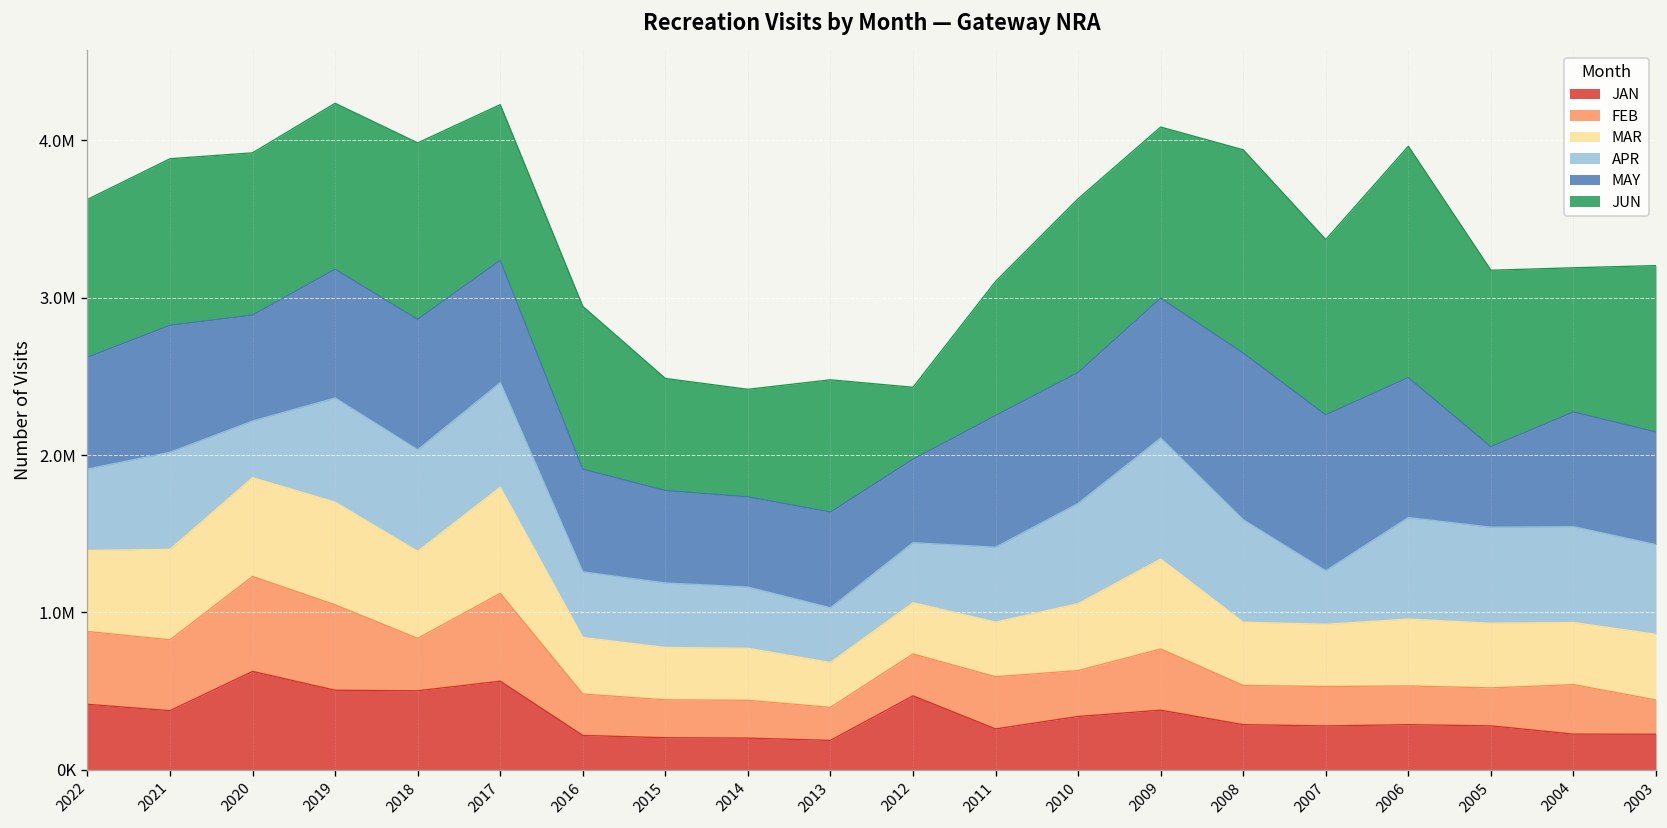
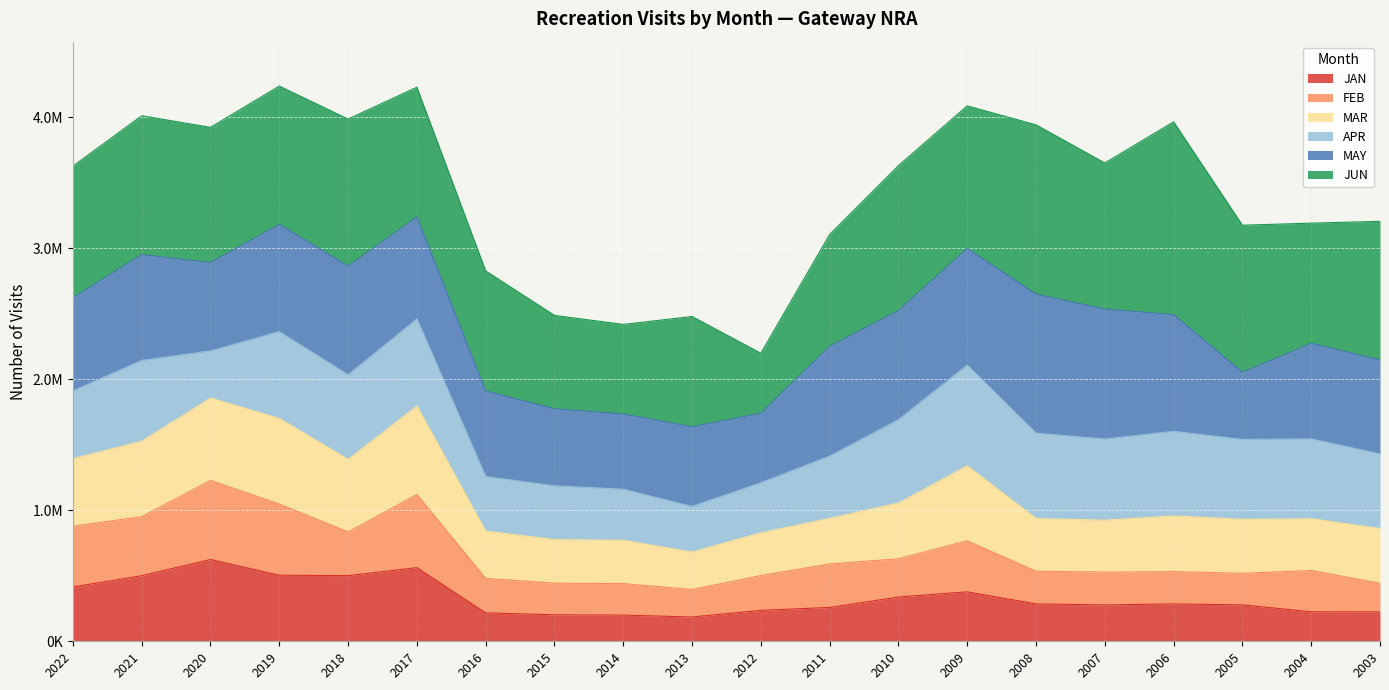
  {
    "JAN": {
      "2022": 410000,
-     "2021": 370000,
+     "2021": 500000,
      "2020": 620000,
      "2019": 500000,
      "2018": 500000,
      "2017": 560000,
      "2016": 220000,
      "2015": 200000,
      "2014": 200000,
      "2013": 190000,
-     "2012": 470000,
+     "2012": 240000,
      "2011": 260000,
      "2010": 340000,
      "2009": 380000,
      "2008": 290000,
      "2007": 280000,
      "2006": 290000,
      "2005": 280000,
      "2004": 230000,
      "2003": 220000
    },
    "FEB": {
      "2022": 460000,
      "2021": 450000,
      "2020": 600000,
      "2019": 540000,
      "2018": 330000,
      "2017": 560000,
      "2016": 260000,
      "2015": 240000,
      "2014": 240000,
      "2013": 210000,
      "2012": 270000,
      "2011": 330000,
      "2010": 290000,
      "2009": 390000,
      "2008": 250000,
      "2007": 250000,
      "2006": 250000,
      "2005": 240000,
      "2004": 310000,
      "2003": 220000
    },
    "MAR": {
      "2022": 520000,
      "2021": 580000,
      "2020": 630000,
      "2019": 650000,
      "2018": 550000,
      "2017": 680000,
      "2016": 360000,
      "2015": 330000,
      "2014": 330000,
      "2013": 290000,
      "2012": 330000,
      "2011": 350000,
      "2010": 430000,
      "2009": 570000,
      "2008": 400000,
      "2007": 400000,
      "2006": 420000,
      "2005": 410000,
      "2004": 400000,
      "2003": 420000
    },
    "APR": {
      "2022": 520000,
      "2021": 620000,
      "2020": 360000,
      "2019": 660000,
      "2018": 650000,
      "2017": 660000,
      "2016": 420000,
      "2015": 410000,
      "2014": 390000,
      "2013": 350000,
      "2012": 380000,
      "2011": 480000,
      "2010": 640000,
      "2009": 770000,
      "2008": 650000,
-     "2007": 340000,
+     "2007": 620000,
      "2006": 650000,
      "2005": 610000,
      "2004": 610000,
      "2003": 570000
    },
    "MAY": {
      "2022": 710000,
      "2021": 810000,
      "2020": 670000,
      "2019": 820000,
      "2018": 830000,
      "2017": 780000,
      "2016": 650000,
      "2015": 590000,
      "2014": 570000,
      "2013": 610000,
      "2012": 530000,
      "2011": 840000,
      "2010": 830000,
      "2009": 890000,
      "2008": 1060000,
      "2007": 990000,
      "2006": 890000,
      "2005": 510000,
      "2004": 730000,
      "2003": 720000
    },
    "JUN": {
      "2022": 1000000,
      "2021": 1060000,
      "2020": 1030000,
      "2019": 1060000,
      "2018": 1120000,
      "2017": 990000,
-     "2016": 1030000,
+     "2016": 920000,
      "2015": 710000,
      "2014": 680000,
      "2013": 840000,
      "2012": 460000,
      "2011": 850000,
      "2010": 1100000,
      "2009": 1090000,
      "2008": 1290000,
      "2007": 1110000,
      "2006": 1470000,
      "2005": 1120000,
      "2004": 920000,
      "2003": 1060000
    }
  }
